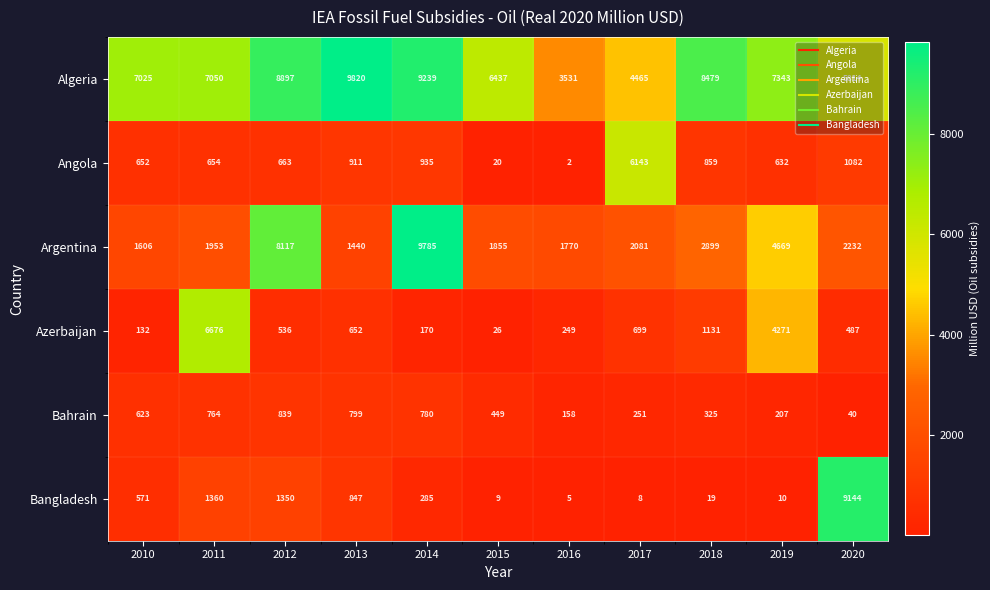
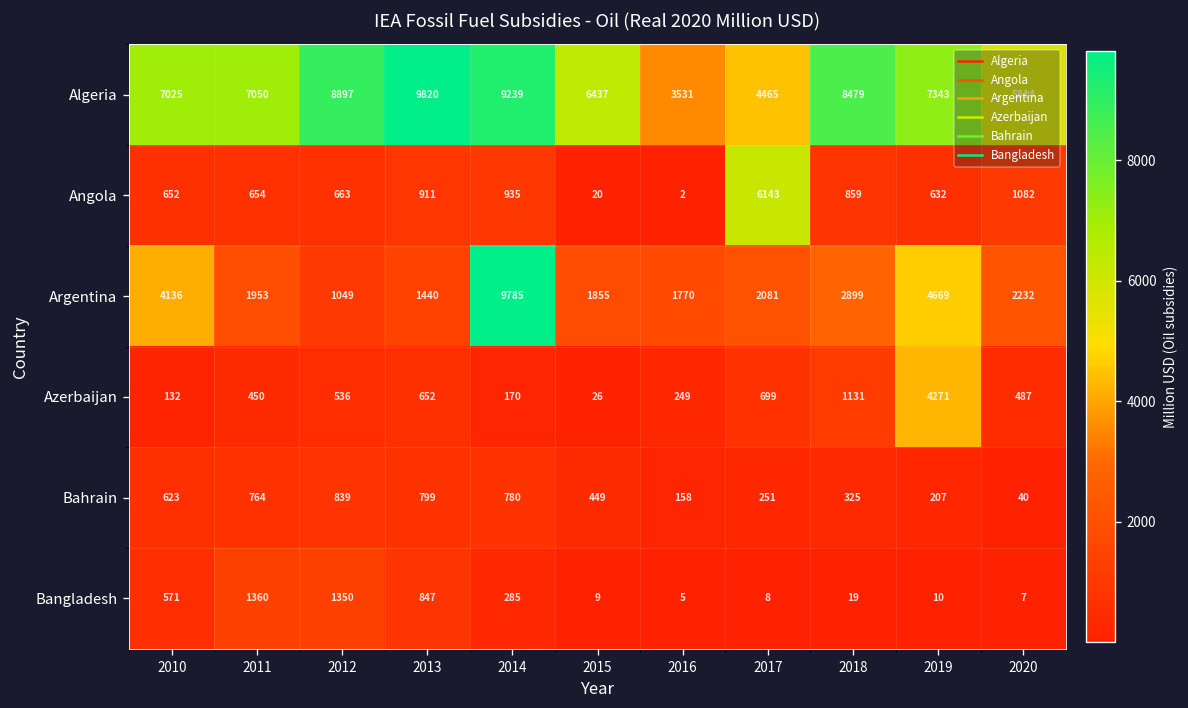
  {
    "Algeria": {
      "2010": 7025,
      "2011": 7050,
      "2012": 8897,
      "2013": 9820,
      "2014": 9239,
      "2015": 6437,
      "2016": 3531,
      "2017": 4465,
      "2018": 8479,
      "2019": 7343
    },
    "Angola": {
      "2010": 652,
      "2011": 654,
      "2012": 663,
      "2013": 911,
      "2014": 935,
      "2015": 20,
      "2016": 2,
      "2017": 6143,
      "2018": 859,
      "2019": 632,
      "2020": 1082
    },
    "Argentina": {
-     "2010": 1606,
+     "2010": 4136,
      "2011": 1953,
-     "2012": 8117,
+     "2012": 1049,
      "2013": 1440,
      "2014": 9785,
      "2015": 1855,
      "2016": 1770,
      "2017": 2081,
      "2018": 2899,
      "2019": 4669,
      "2020": 2232
    },
    "Azerbaijan": {
      "2010": 132,
-     "2011": 6676,
+     "2011": 450,
      "2012": 536,
      "2013": 652,
      "2014": 170,
      "2015": 26,
      "2016": 249,
      "2017": 699,
      "2018": 1131,
      "2019": 4271,
      "2020": 487
    },
    "Bahrain": {
      "2010": 623,
      "2011": 764,
      "2012": 839,
      "2013": 799,
      "2014": 780,
      "2015": 449,
      "2016": 158,
      "2017": 251,
      "2018": 325,
      "2019": 207,
      "2020": 40
    },
    "Bangladesh": {
      "2010": 571,
      "2011": 1360,
      "2012": 1350,
      "2013": 847,
      "2014": 285,
      "2015": 9,
      "2016": 5,
      "2017": 8,
      "2018": 19,
      "2019": 10,
-     "2020": 9144
+     "2020": 7
    }
  }
